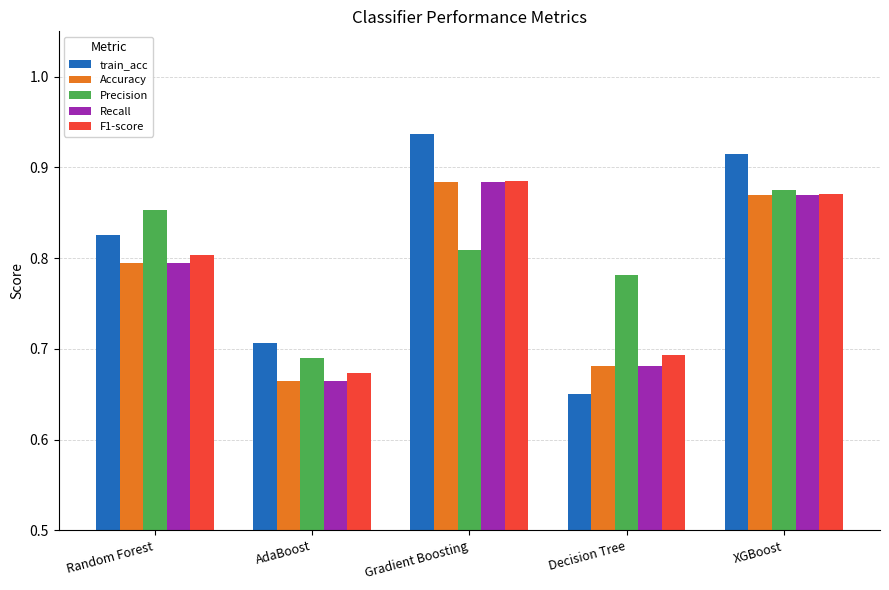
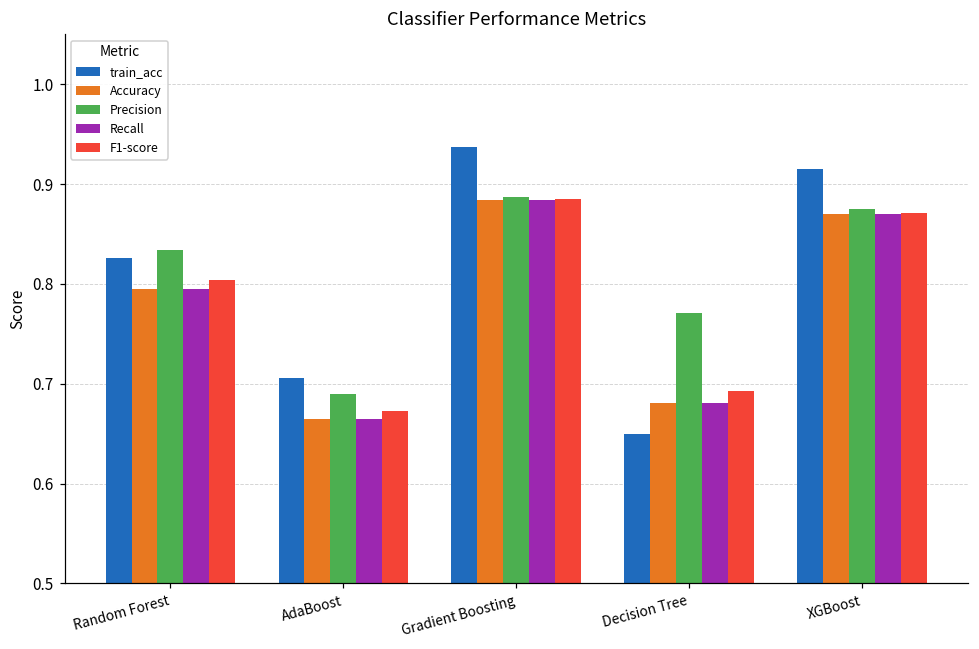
  {
    "train_acc": {
      "Random Forest": 0.83,
      "AdaBoost": 0.71,
      "Gradient Boosting": 0.94,
      "Decision Tree": 0.65,
      "XGBoost": 0.92
    },
    "Precision": {
-     "Random Forest": 0.85,
+     "Random Forest": 0.83,
      "AdaBoost": 0.69,
-     "Gradient Boosting": 0.81,
-     "Decision Tree": 0.78,
+     "Gradient Boosting": 0.89,
+     "Decision Tree": 0.77,
      "XGBoost": 0.88
    },
    "Recall": {
      "Random Forest": 0.80,
      "AdaBoost": 0.67,
      "Gradient Boosting": 0.88,
      "Decision Tree": 0.68,
      "XGBoost": 0.87
    }
  }
